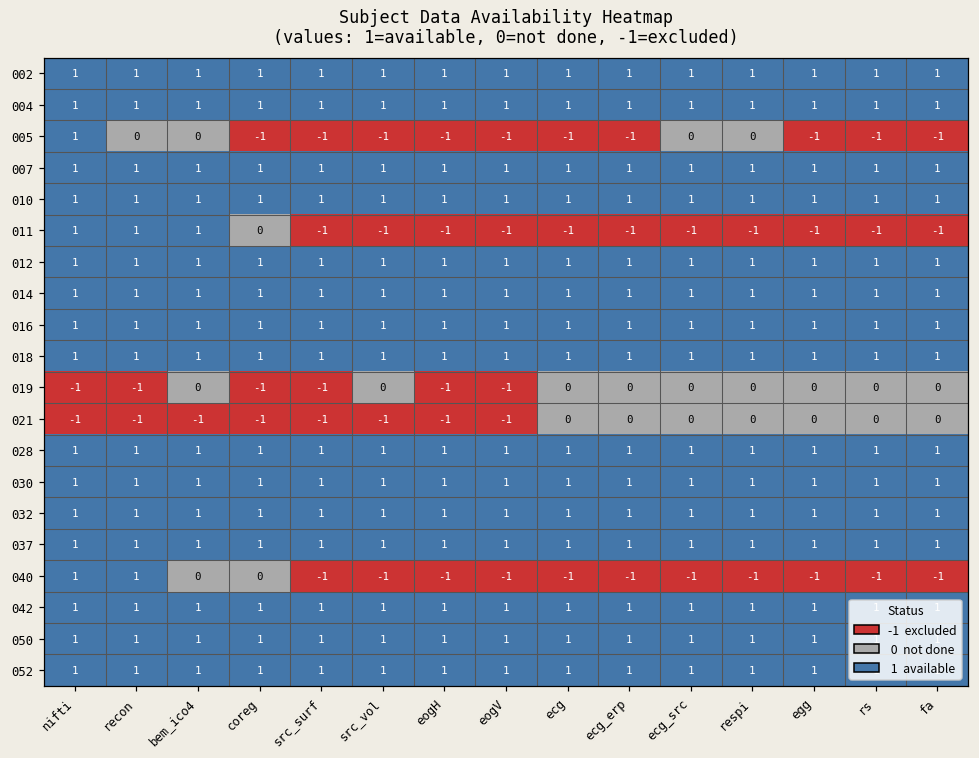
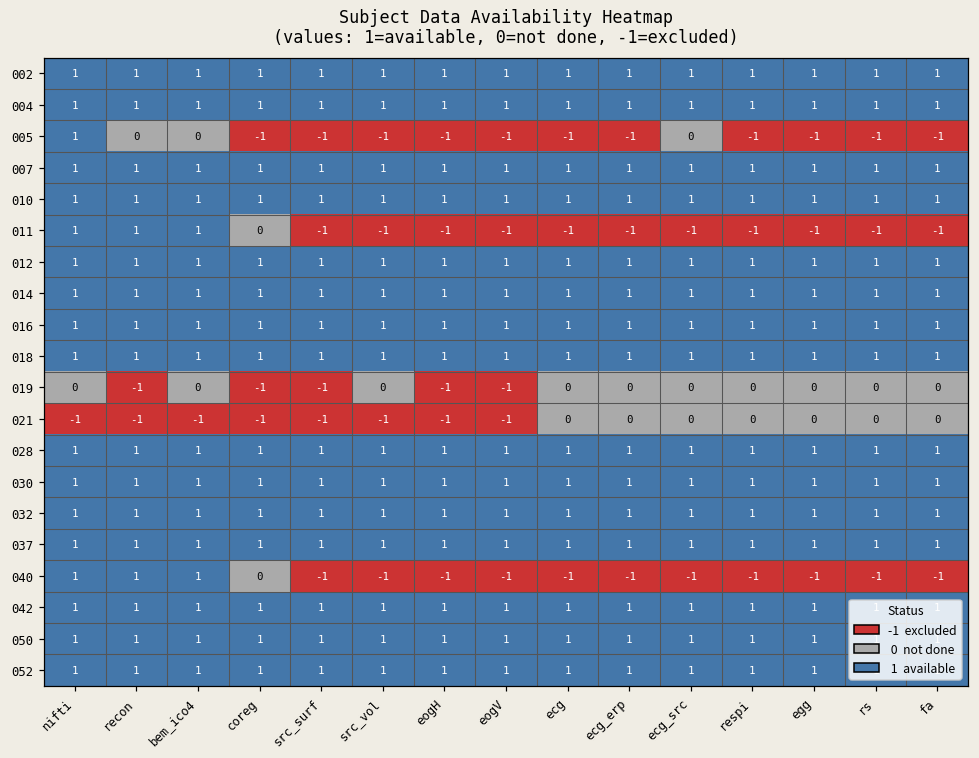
  {
    "005": {
      "nifti": 1,
      "recon": 0,
      "bem_ico4": 0,
      "coreg": -1,
      "src_surf": -1,
      "src_vol": -1,
      "eogH": -1,
      "eogV": -1,
      "ecg": -1,
      "ecg_erp": -1,
      "ecg_src": 0,
-     "respi": 0,
+     "respi": -1,
      "egg": -1,
      "rs": -1,
      "fa": -1
    },
    "019": {
-     "nifti": -1,
+     "nifti": 0,
      "recon": -1,
      "bem_ico4": 0,
      "coreg": -1,
      "src_surf": -1,
      "src_vol": 0,
      "eogH": -1,
      "eogV": -1,
      "ecg": 0,
      "ecg_erp": 0,
      "ecg_src": 0,
      "respi": 0,
      "egg": 0,
      "rs": 0,
      "fa": 0
    },
    "040": {
      "nifti": 1,
      "recon": 1,
-     "bem_ico4": 0,
+     "bem_ico4": 1,
      "coreg": 0,
      "src_surf": -1,
      "src_vol": -1,
      "eogH": -1,
      "eogV": -1,
      "ecg": -1,
      "ecg_erp": -1,
      "ecg_src": -1,
      "respi": -1,
      "egg": -1,
      "rs": -1,
      "fa": -1
    }
  }
